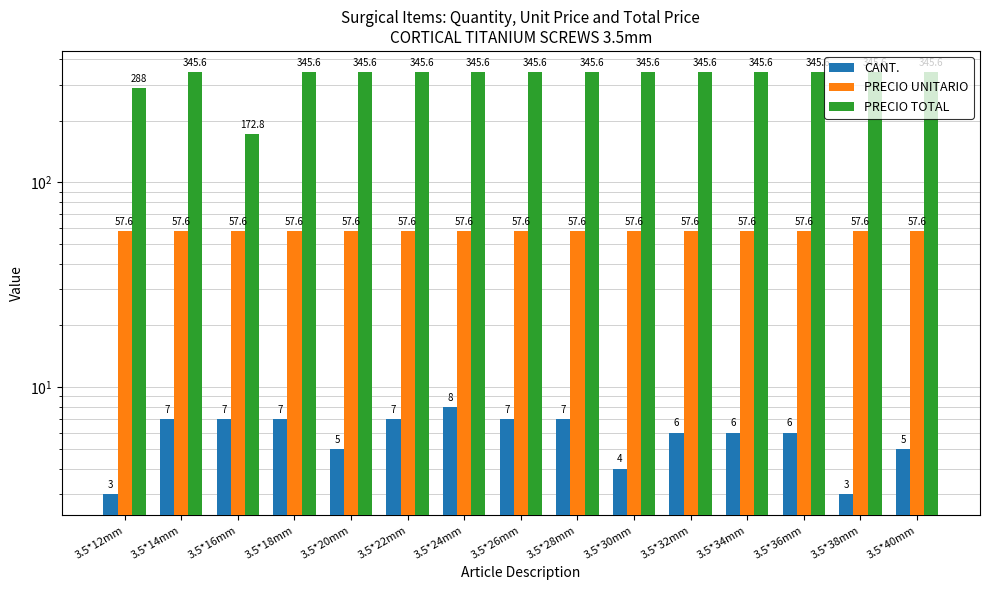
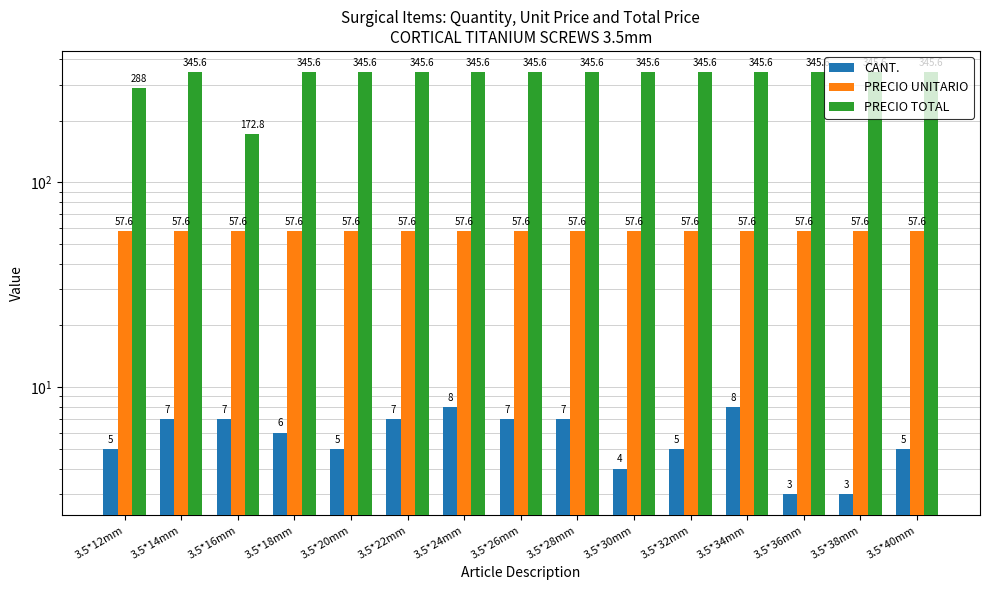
  {
    "CANT.": {
-     "3.5*12mm": 3,
+     "3.5*12mm": 5,
      "3.5*14mm": 7,
      "3.5*16mm": 7,
-     "3.5*18mm": 7,
+     "3.5*18mm": 6,
      "3.5*20mm": 5,
      "3.5*22mm": 7,
      "3.5*24mm": 8,
      "3.5*26mm": 7,
      "3.5*28mm": 7,
      "3.5*30mm": 4,
-     "3.5*32mm": 6,
-     "3.5*34mm": 6,
-     "3.5*36mm": 6,
+     "3.5*32mm": 5,
+     "3.5*34mm": 8,
+     "3.5*36mm": 3,
      "3.5*38mm": 3,
      "3.5*40mm": 5
    },
    "PRECIO UNITARIO": {
      "3.5*12mm": 57.6,
      "3.5*14mm": 57.6,
      "3.5*16mm": 57.6,
      "3.5*18mm": 57.6,
      "3.5*20mm": 57.6,
      "3.5*22mm": 57.6,
      "3.5*24mm": 57.6,
      "3.5*26mm": 57.6,
      "3.5*28mm": 57.6,
      "3.5*30mm": 57.6,
      "3.5*32mm": 57.6,
      "3.5*34mm": 57.6,
      "3.5*36mm": 57.6,
      "3.5*38mm": 57.6,
      "3.5*40mm": 57.6
    },
    "PRECIO TOTAL": {
      "3.5*12mm": 288,
      "3.5*14mm": 345.6,
      "3.5*16mm": 172.8,
      "3.5*18mm": 345.6,
      "3.5*20mm": 345.6,
      "3.5*22mm": 345.6,
      "3.5*24mm": 345.6,
      "3.5*26mm": 345.6,
      "3.5*28mm": 345.6,
      "3.5*30mm": 345.6,
      "3.5*32mm": 345.6,
      "3.5*34mm": 345.6
    }
  }
